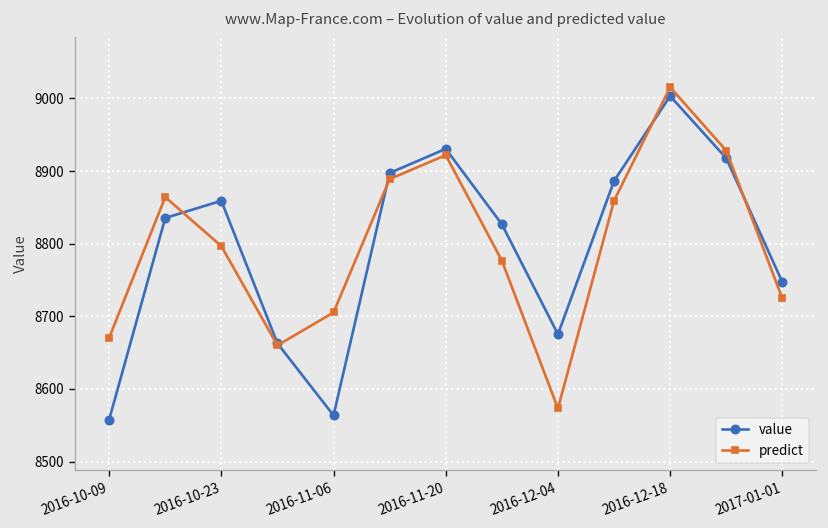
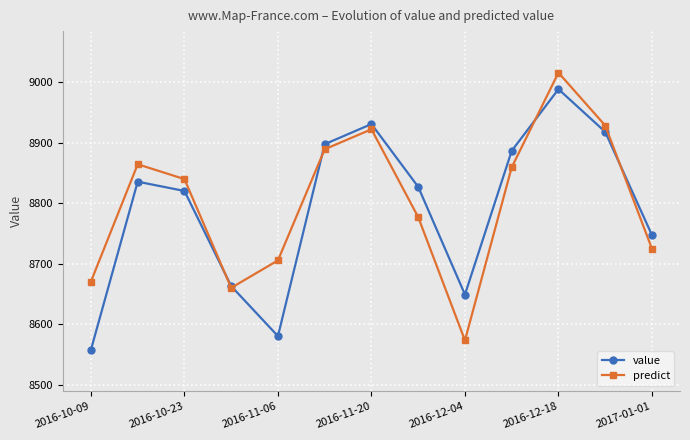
  {
    "value": {
      "2016-10-09": 8560,
-     "2016-10-23": 8860,
-     "2016-11-06": 8560,
+     "2016-10-23": 8820,
+     "2016-11-06": 8580,
      "2016-11-20": 8930,
-     "2016-12-04": 8680,
-     "2016-12-18": 9000,
+     "2016-12-04": 8650,
+     "2016-12-18": 8990,
      "2017-01-01": 8750
    },
    "predict": {
      "2016-10-09": 8670,
-     "2016-10-23": 8800,
+     "2016-10-23": 8840,
      "2016-11-06": 8710,
      "2016-11-20": 8920,
      "2016-12-04": 8570,
      "2016-12-18": 9020,
      "2017-01-01": 8720
    }
  }
